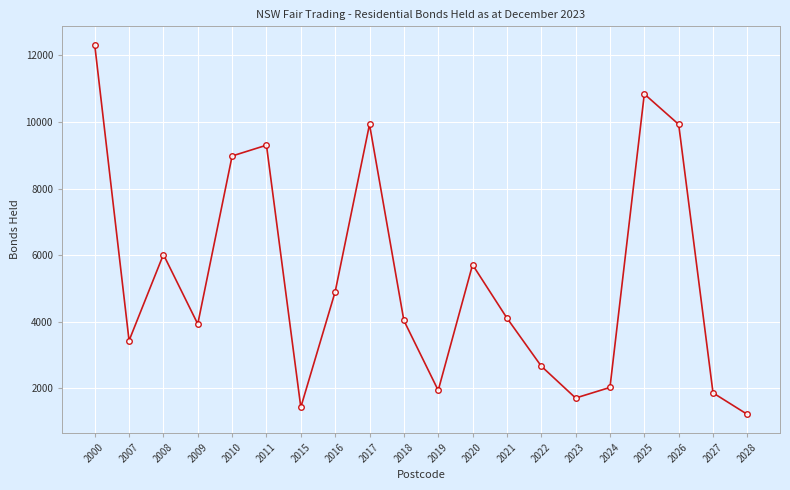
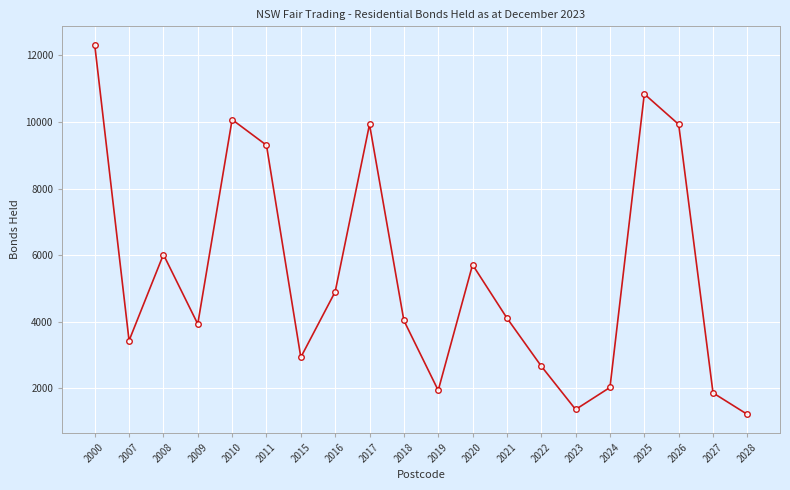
  {
    "2000": 12300,
    "2007": 3400,
    "2008": 6000,
    "2009": 3900,
-   "2010": 9000,
+   "2010": 10100,
    "2011": 9300,
-   "2015": 1400,
+   "2015": 2900,
    "2016": 4900,
    "2017": 9900,
    "2018": 4000,
    "2019": 1900,
    "2020": 5700,
    "2021": 4100,
    "2022": 2700,
-   "2023": 1700,
+   "2023": 1400,
    "2024": 2000,
    "2025": 10800,
    "2026": 9900,
    "2027": 1900,
    "2028": 1200
  }
